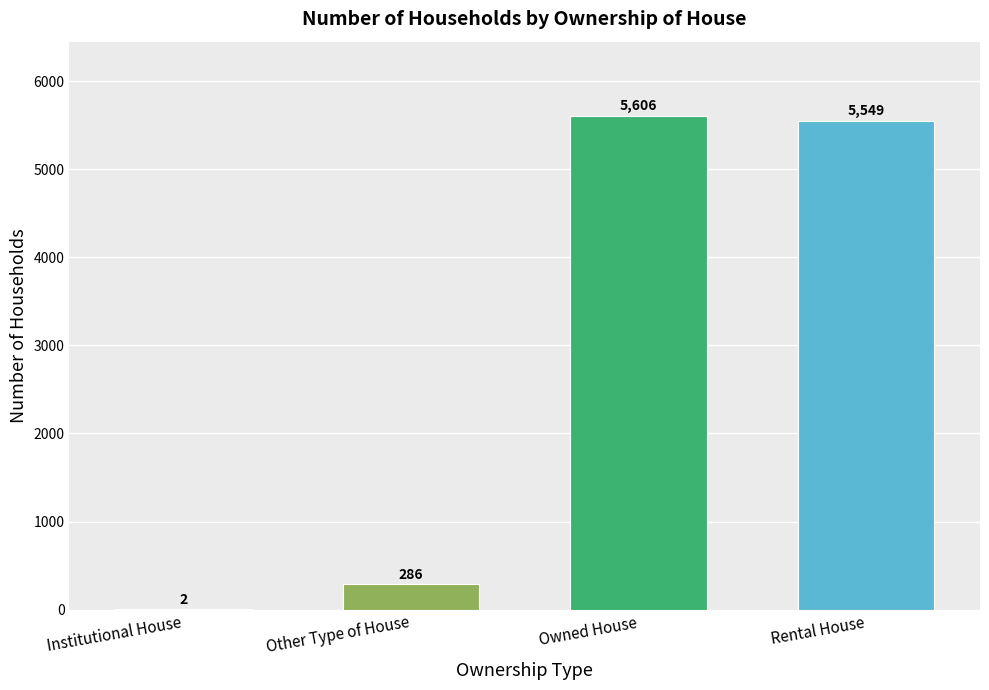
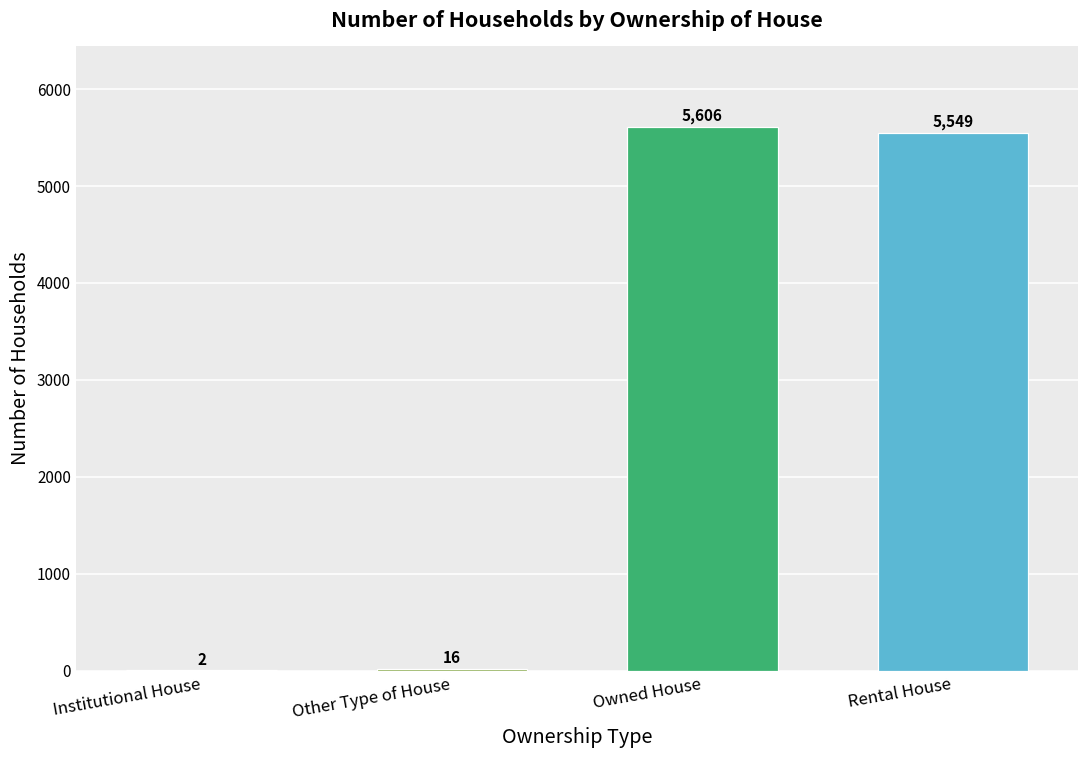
  {
    "Institutional House": "2",
-   "Other Type of House": "286",
+   "Other Type of House": "16",
    "Owned House": "5,606",
    "Rental House": "5,549"
  }
